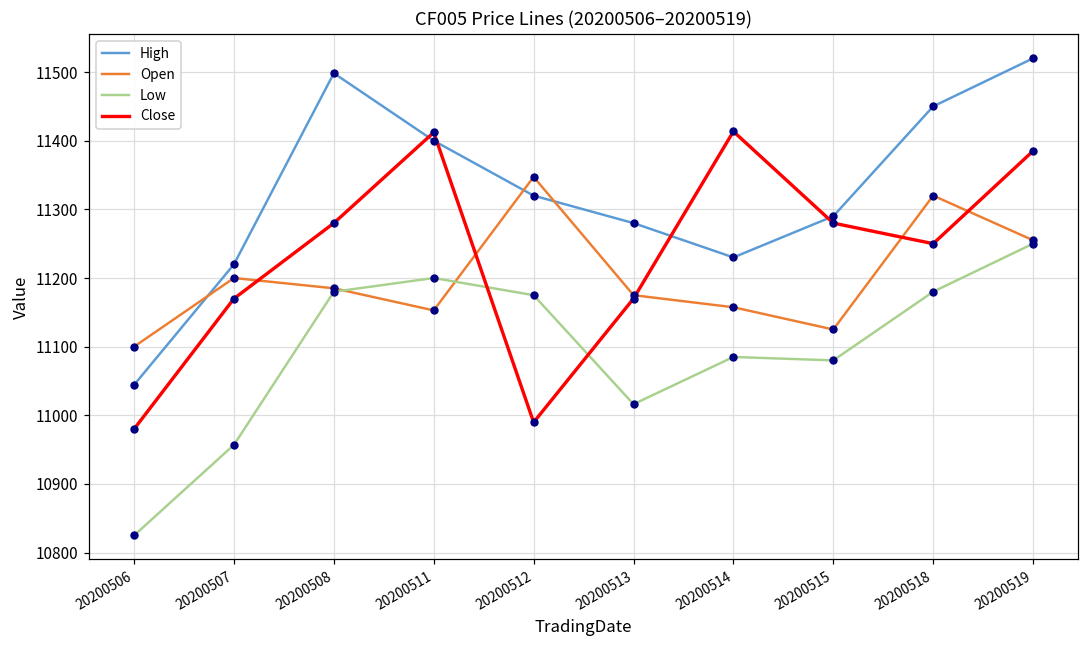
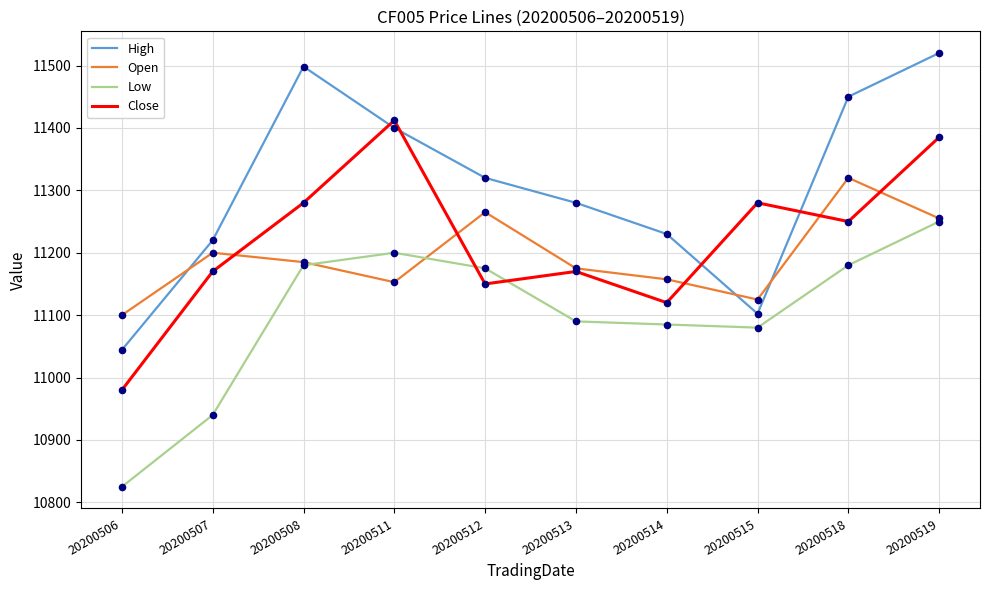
  {
    "High": {
      "20200506": 11040,
      "20200507": 11220,
      "20200508": 11500,
      "20200511": 11400,
      "20200512": 11320,
      "20200513": 11280,
      "20200514": 11230,
-     "20200515": 11290,
+     "20200515": 11100,
      "20200518": 11450,
      "20200519": 11520
    },
    "Open": {
      "20200506": 11100,
      "20200507": 11200,
      "20200508": 11190,
      "20200511": 11150,
-     "20200512": 11350,
+     "20200512": 11270,
      "20200513": 11180,
      "20200514": 11160,
      "20200515": 11130,
      "20200518": 11320,
      "20200519": 11260
    },
    "Low": {
      "20200506": 10830,
-     "20200507": 10960,
+     "20200507": 10940,
      "20200508": 11180,
      "20200511": 11200,
      "20200512": 11180,
-     "20200513": 11020,
+     "20200513": 11090,
      "20200514": 11090,
      "20200515": 11080,
      "20200518": 11180,
      "20200519": 11250
    },
    "Close": {
      "20200506": 10980,
      "20200507": 11170,
      "20200508": 11280,
      "20200511": 11410,
-     "20200512": 10990,
+     "20200512": 11150,
      "20200513": 11170,
-     "20200514": 11410,
+     "20200514": 11120,
      "20200515": 11280,
      "20200518": 11250,
      "20200519": 11390
    }
  }
